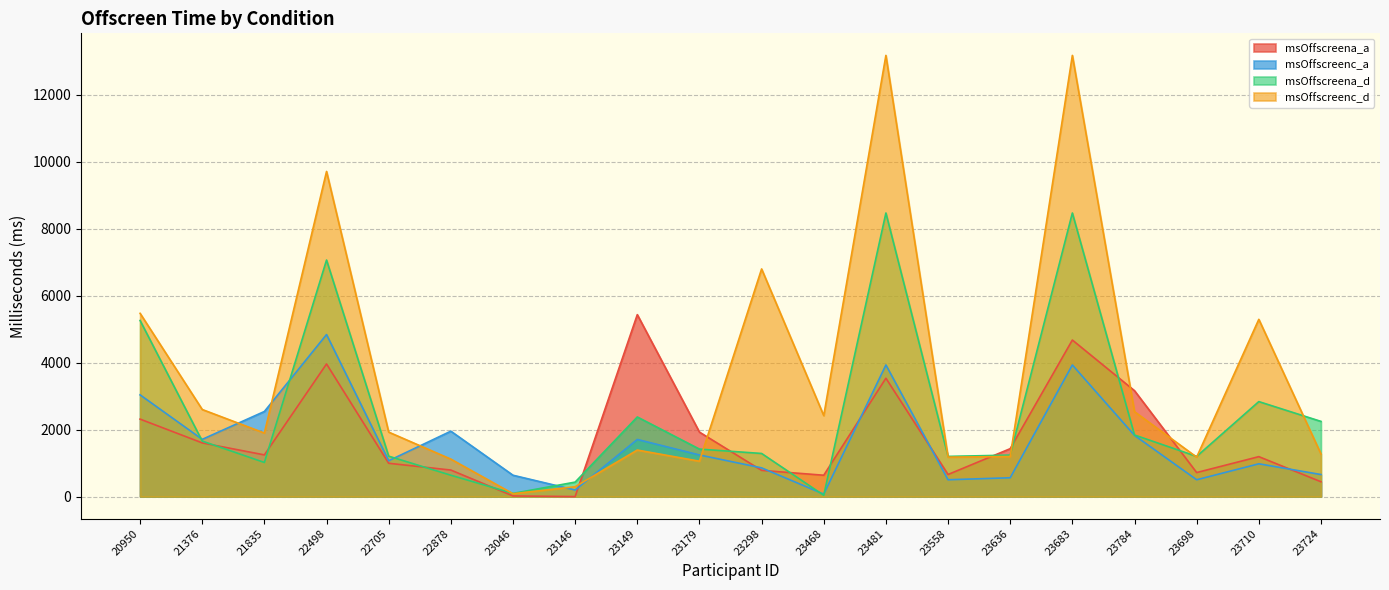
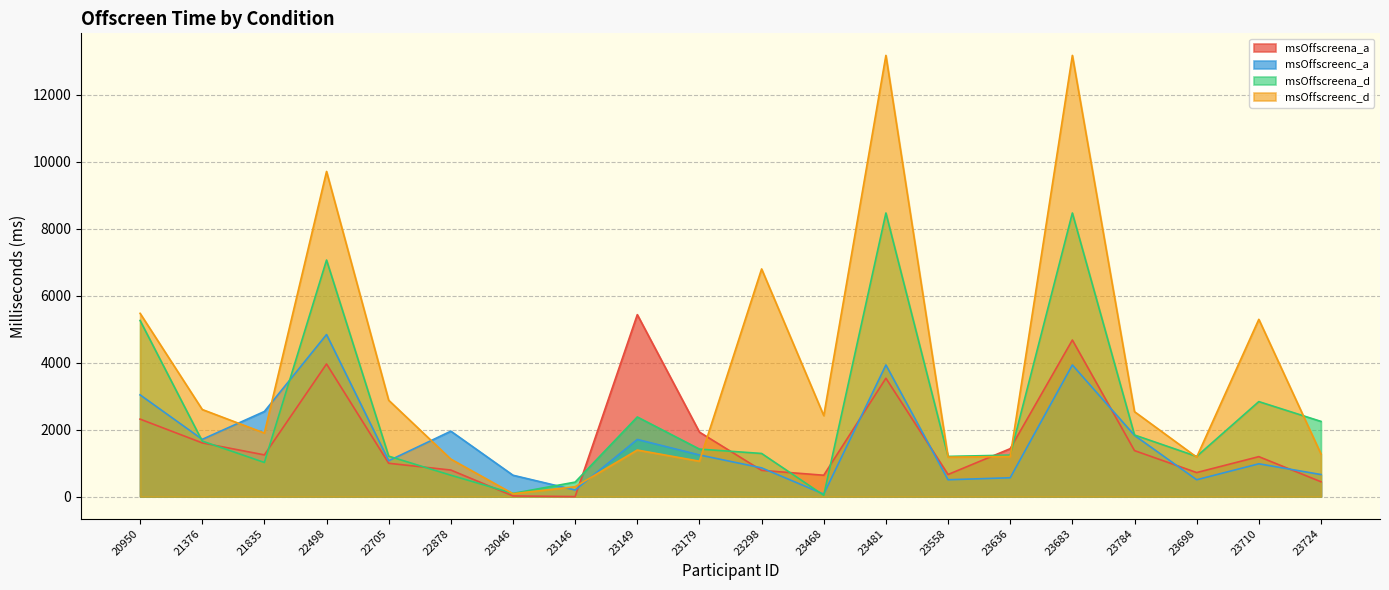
  {
    "msOffscreena_a": {
      "20950": 2300,
      "21835": 1200,
      "22498": 4000,
      "22705": 1000,
      "22878": 800,
      "23146": 0,
      "23149": 5400,
      "23179": 1900,
      "23468": 600,
      "23481": 3500,
      "23558": 700,
      "23636": 1400,
      "23683": 4700,
-     "23784": 3200,
+     "23784": 1400,
      "23698": 700,
      "23710": 1200,
      "23724": 400
    },
    "msOffscreenc_a": {
      "20950": 3000,
      "21835": 2500,
      "22498": 4800,
      "22705": 1100,
      "22878": 2000,
      "23046": 600,
      "23146": 200,
      "23149": 1700,
      "23179": 1200,
      "23481": 3900,
      "23558": 500,
      "23636": 600,
      "23683": 3900,
      "23698": 500,
      "23710": 1000,
      "23724": 700
    },
    "msOffscreena_d": {
      "20950": 5300,
      "21835": 1000,
      "22498": 7100,
      "22705": 1200,
      "22878": 600,
      "23146": 400,
      "23149": 2400,
      "23179": 1400,
      "23298": 1300,
      "23481": 8500,
      "23683": 8500,
      "23710": 2800,
      "23724": 2200
    },
    "msOffscreenc_d": {
      "20950": 5500,
      "21376": 2600,
      "21835": 1900,
      "22498": 9700,
-     "22705": 1900,
+     "22705": 2900,
      "22878": 1100,
      "23146": 300,
      "23149": 1400,
      "23179": 1100,
      "23298": 6800,
      "23468": 2400,
      "23481": 13200,
      "23683": 13200,
      "23784": 2500,
      "23710": 5300,
      "23724": 1300
    }
  }
